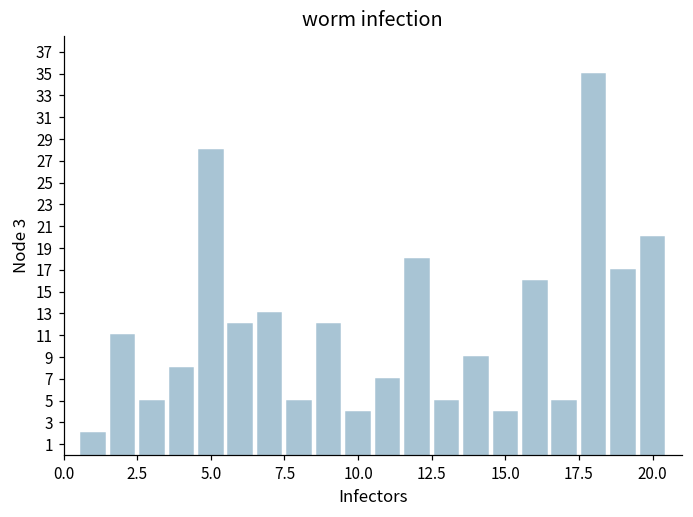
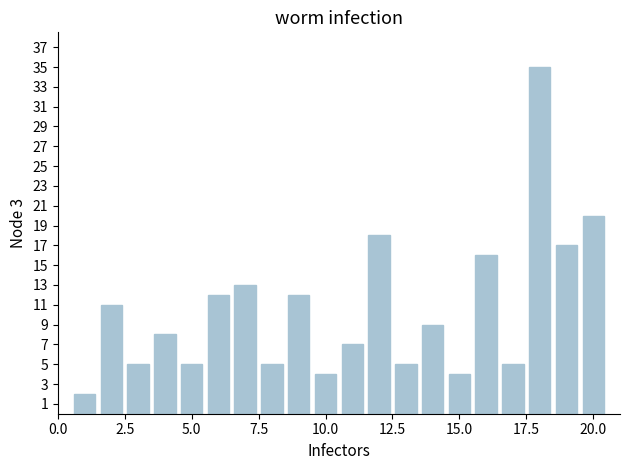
  {
-   "5.0": 28,
+   "5.0": 5,
    "10.0": 4,
    "15.0": 4,
    "20.0": 20
  }
